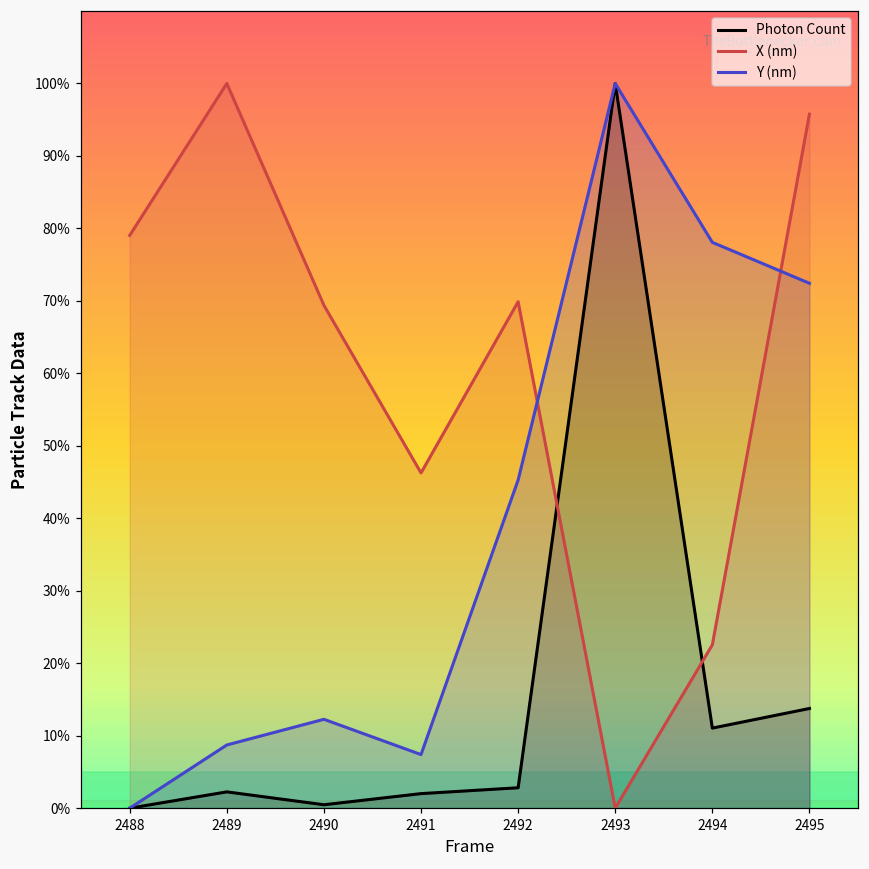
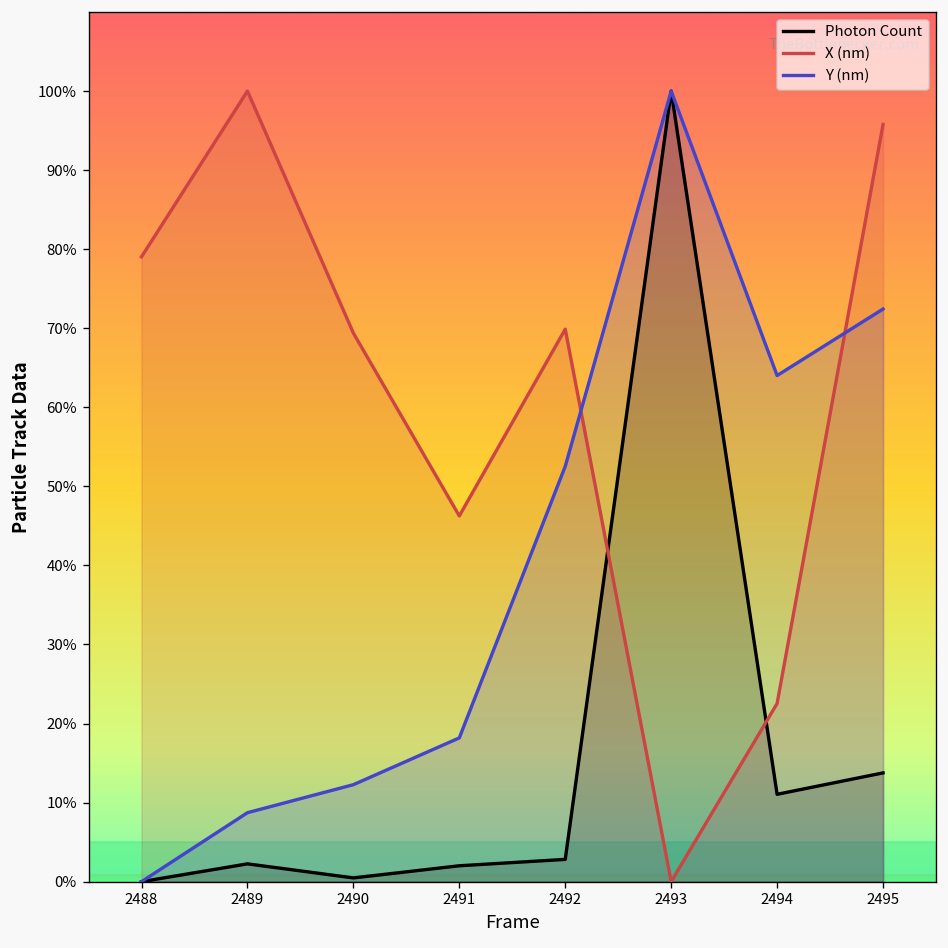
  {
    "Photon Count": {
      "2494": "11%",
      "2495": "14%"
    },
    "X (nm)": {
      "2488": "79%",
      "2489": "100%",
      "2490": "69%",
      "2491": "46%",
      "2492": "70%",
      "2494": "23%",
      "2495": "96%"
    },
    "Y (nm)": {
      "2489": "9%",
      "2490": "12%",
-     "2491": "7%",
-     "2492": "45%",
-     "2494": "78%",
+     "2491": "18%",
+     "2492": "53%",
+     "2494": "64%",
      "2495": "72%"
    }
  }
